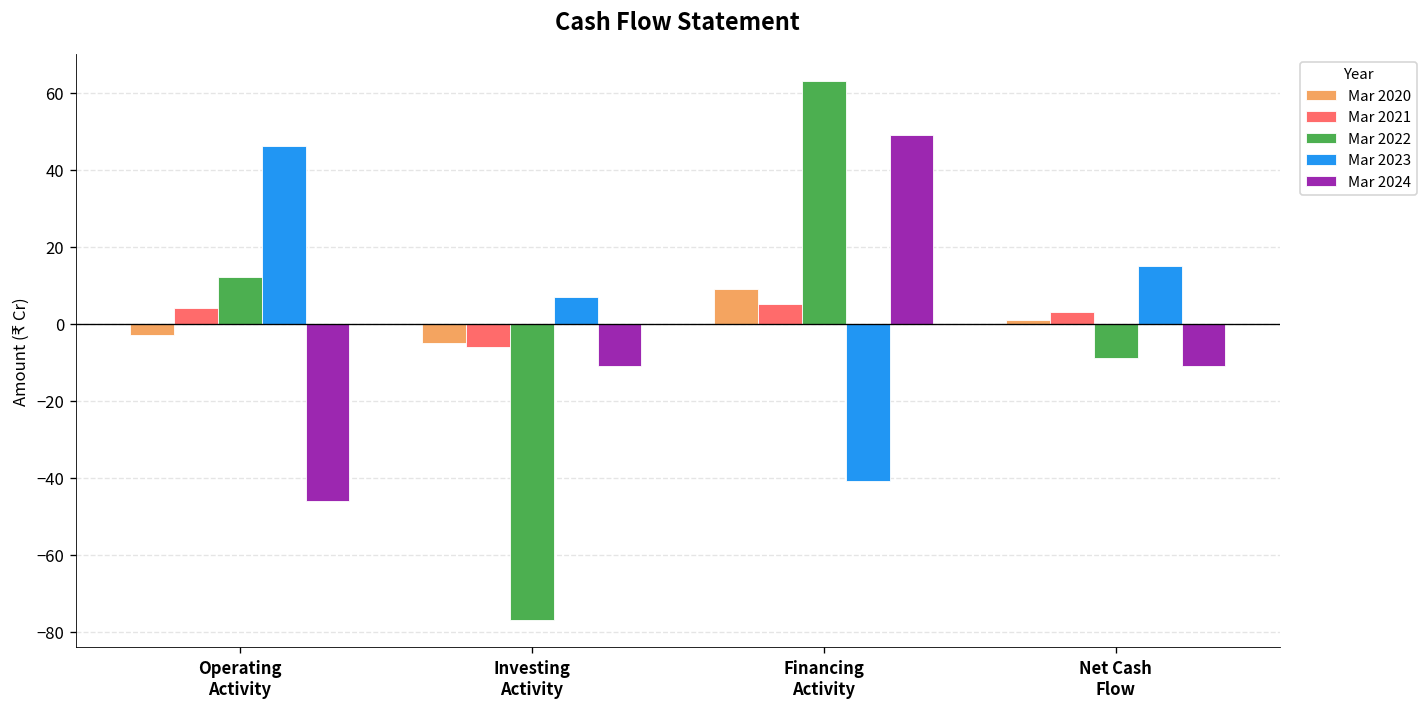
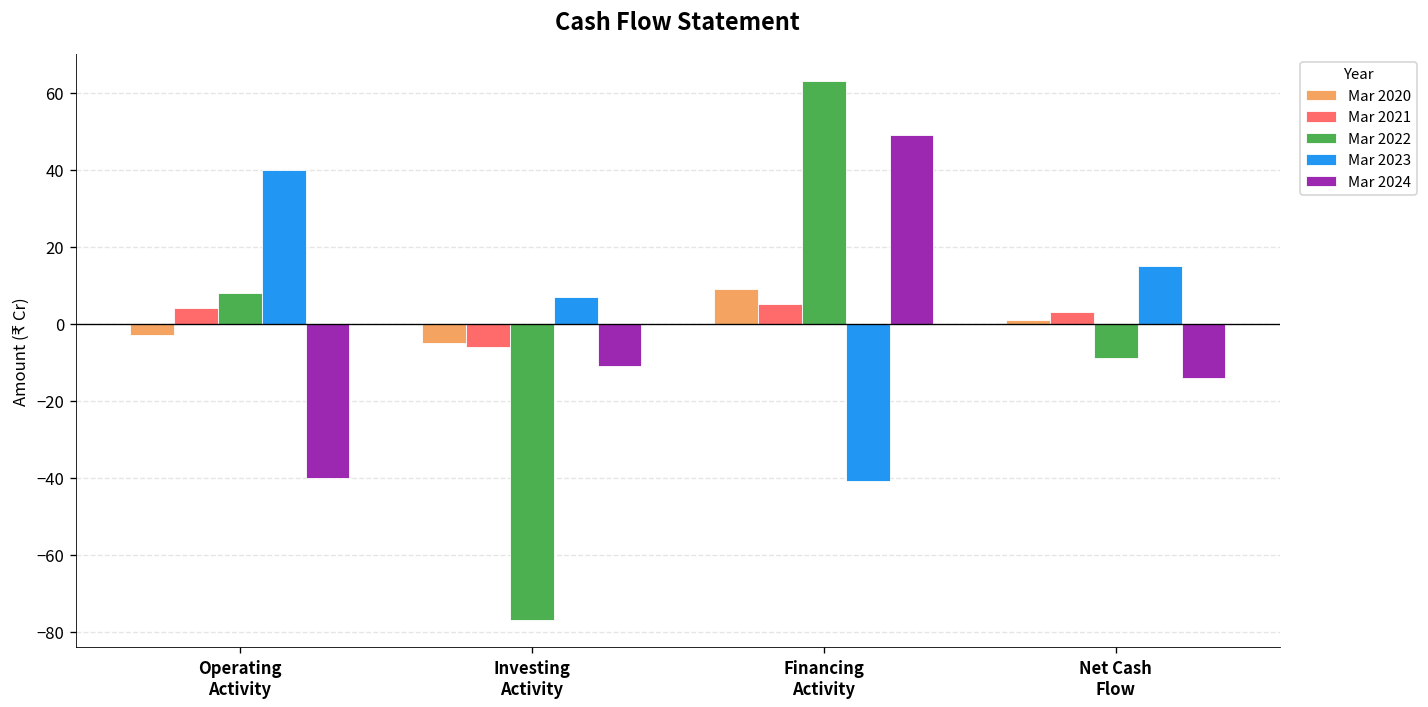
  {
    "Mar 2022": {
-     "Operating Activity": 12,
+     "Operating Activity": 8,
      "Investing Activity": -77,
      "Financing Activity": 63,
      "Net Cash Flow": -9
    },
    "Mar 2023": {
-     "Operating Activity": 46,
+     "Operating Activity": 40,
      "Investing Activity": 7,
      "Financing Activity": -41,
      "Net Cash Flow": 15
    },
    "Mar 2024": {
-     "Operating Activity": -46,
+     "Operating Activity": -40,
      "Investing Activity": -11,
      "Financing Activity": 49,
-     "Net Cash Flow": -11
+     "Net Cash Flow": -14
    }
  }
